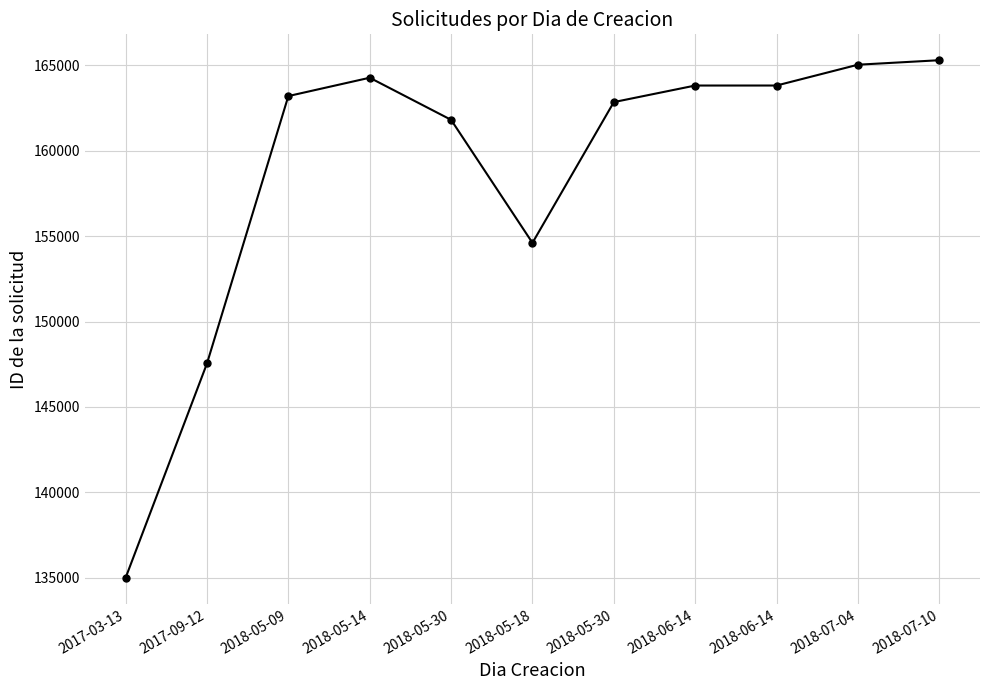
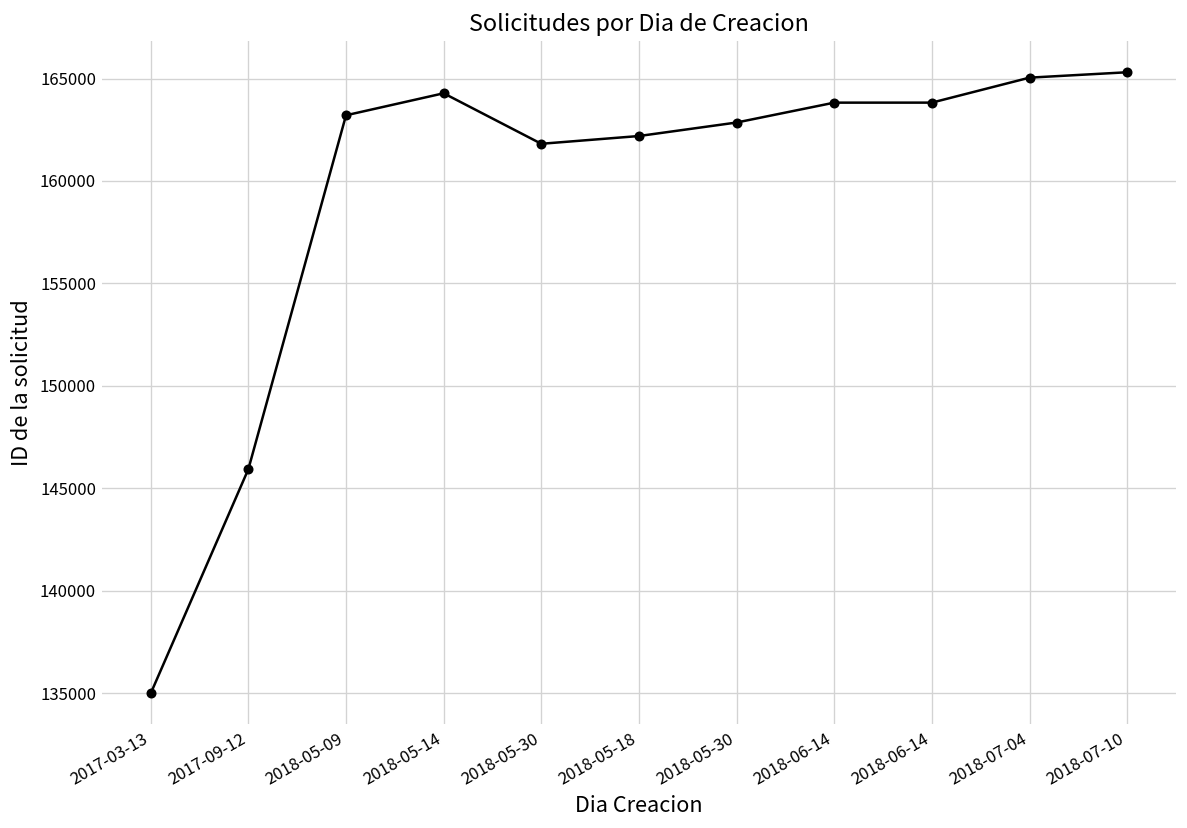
  {
    "2017-03-13": 135000,
-   "2017-09-12": 147500,
+   "2017-09-12": 145900,
    "2018-05-09": 163200,
    "2018-05-14": 164300,
-   "2018-05-18": 154600,
+   "2018-05-18": 162200,
    "2018-07-04": 165000,
    "2018-07-10": 165300
  }
